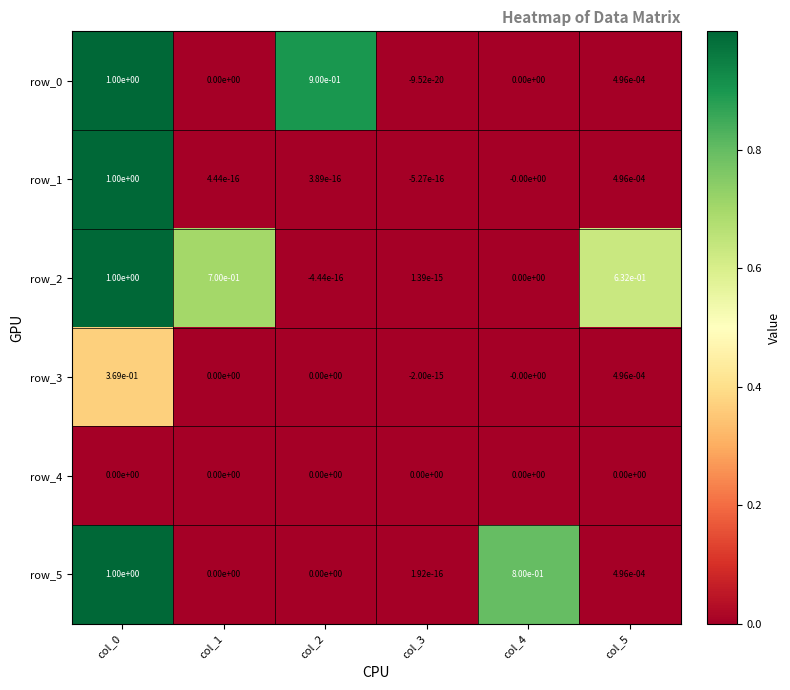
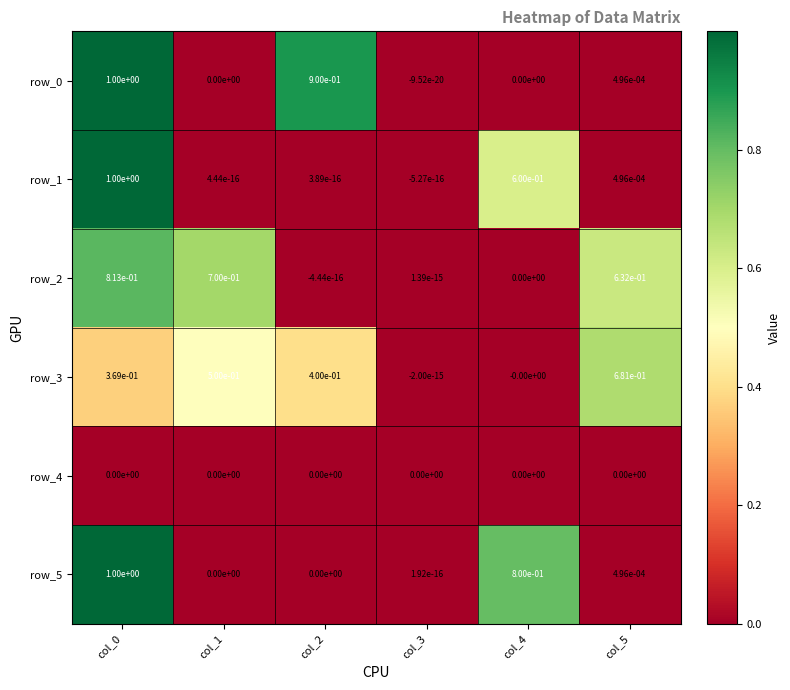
  {
    "row_0": {
      "col_0": "1.00e+00",
      "col_1": "0.00e+00",
      "col_2": "9.00e-01",
      "col_3": "-9.52e-20",
      "col_4": "0.00e+00",
      "col_5": "4.96e-04"
    },
    "row_1": {
      "col_0": "1.00e+00",
      "col_1": "4.44e-16",
      "col_2": "3.89e-16",
      "col_3": "-5.27e-16",
-     "col_4": "-0.00e+00",
+     "col_4": "6.00e-01",
      "col_5": "4.96e-04"
    },
    "row_2": {
-     "col_0": "1.00e+00",
+     "col_0": "8.13e-01",
      "col_1": "7.00e-01",
      "col_2": "-4.44e-16",
      "col_3": "1.39e-15",
      "col_4": "0.00e+00",
      "col_5": "6.32e-01"
    },
    "row_3": {
      "col_0": "3.69e-01",
-     "col_1": "0.00e+00",
-     "col_2": "0.00e+00",
+     "col_1": "5.00e-01",
+     "col_2": "4.00e-01",
      "col_3": "-2.00e-15",
      "col_4": "-0.00e+00",
-     "col_5": "4.96e-04"
+     "col_5": "6.81e-01"
    },
    "row_4": {
      "col_0": "0.00e+00",
      "col_1": "0.00e+00",
      "col_2": "0.00e+00",
      "col_3": "0.00e+00",
      "col_4": "0.00e+00",
      "col_5": "0.00e+00"
    },
    "row_5": {
      "col_0": "1.00e+00",
      "col_1": "0.00e+00",
      "col_2": "0.00e+00",
      "col_3": "1.92e-16",
      "col_4": "8.00e-01",
      "col_5": "4.96e-04"
    }
  }
